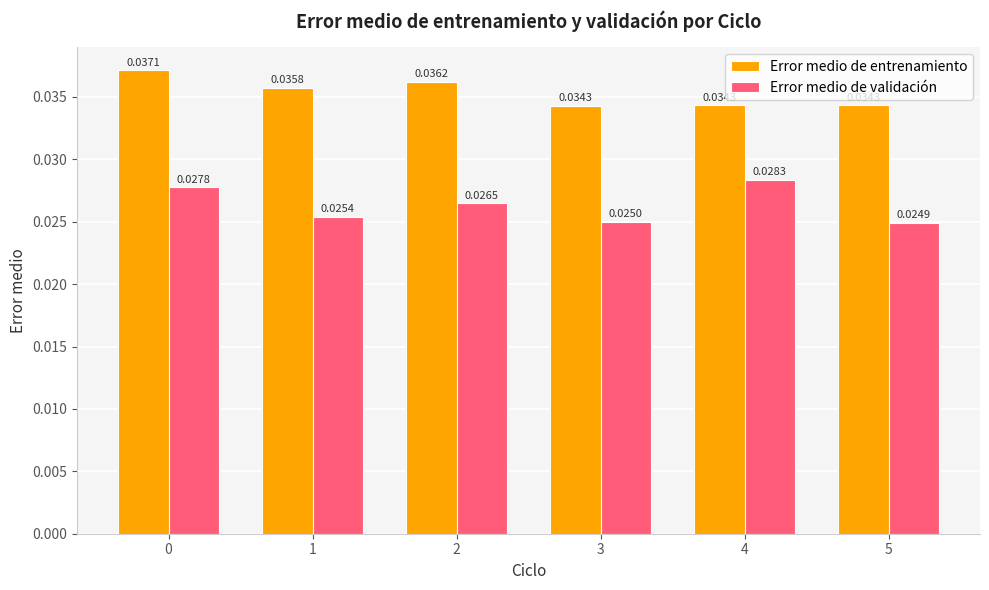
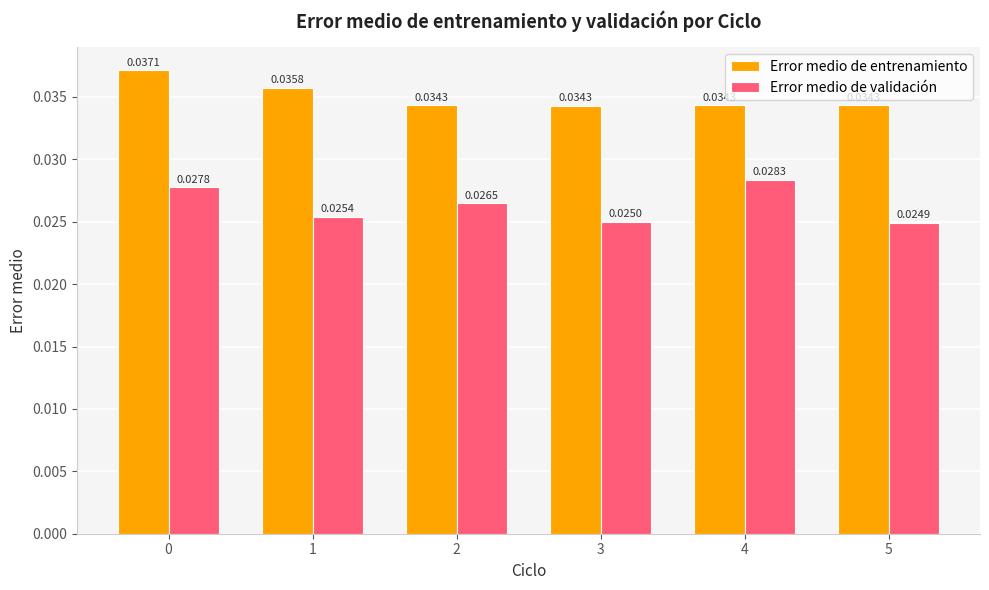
  {
    "Error medio de entrenamiento": {
      "0": 0.0371,
      "1": 0.0358,
-     "2": 0.0362,
+     "2": 0.0343,
      "3": 0.0343
    },
    "Error medio de validación": {
      "0": 0.0278,
      "1": 0.0254,
      "2": 0.0265,
      "3": 0.0250,
      "4": 0.0283,
      "5": 0.0249
    }
  }
